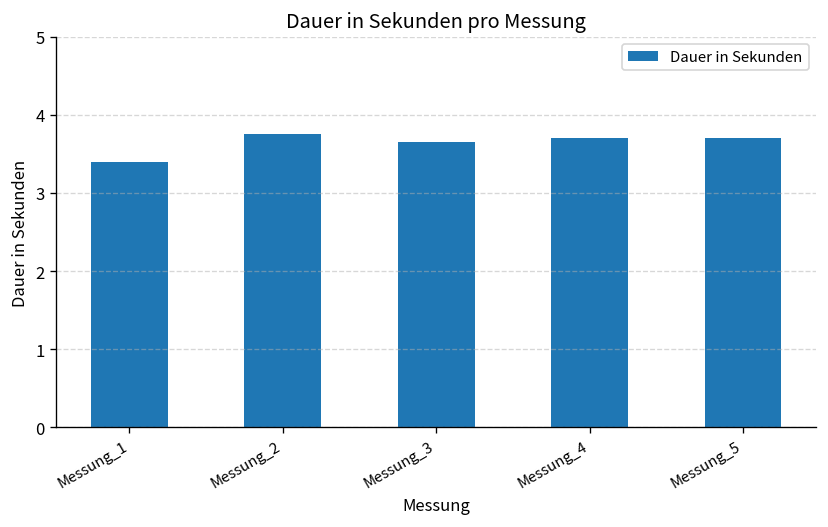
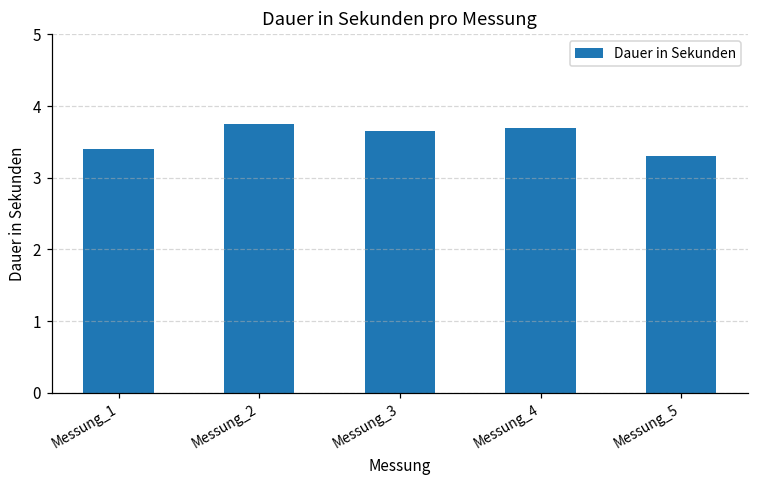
  {
    "Messung_1": 3.4,
    "Messung_2": 3.8,
    "Messung_3": 3.7,
    "Messung_4": 3.7,
-   "Messung_5": 3.7
+   "Messung_5": 3.3
  }
